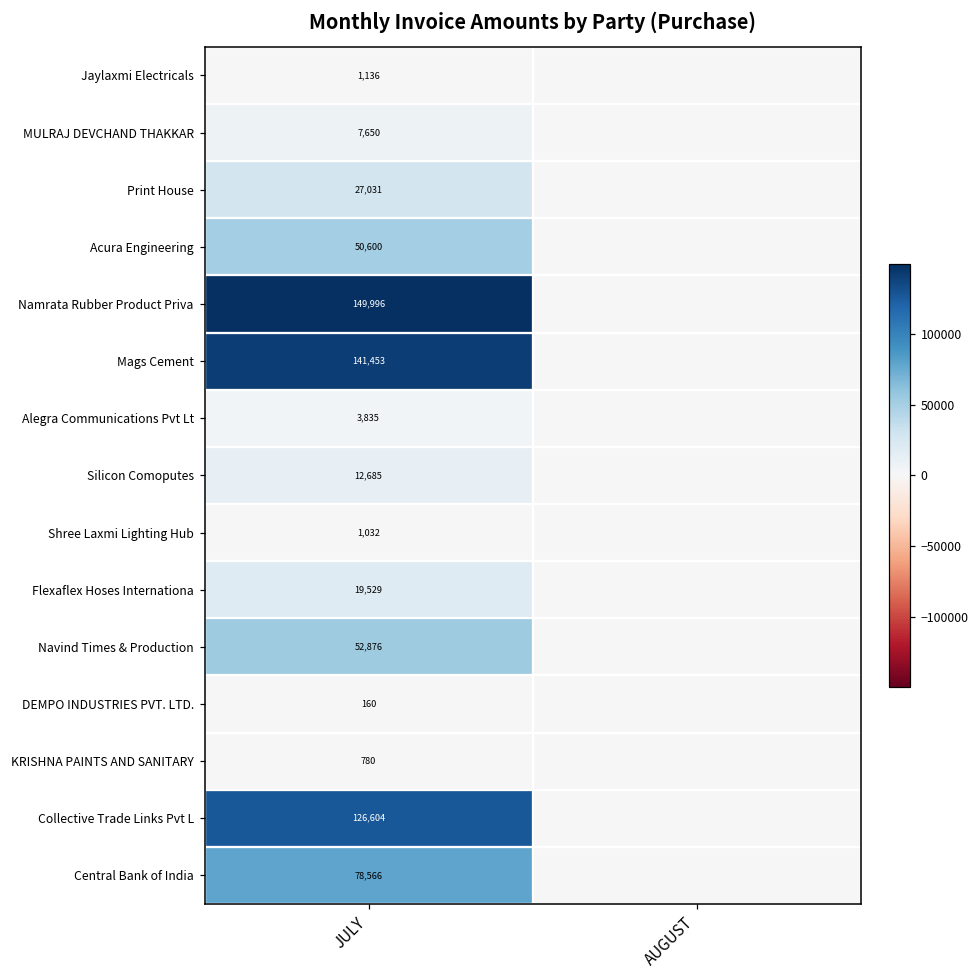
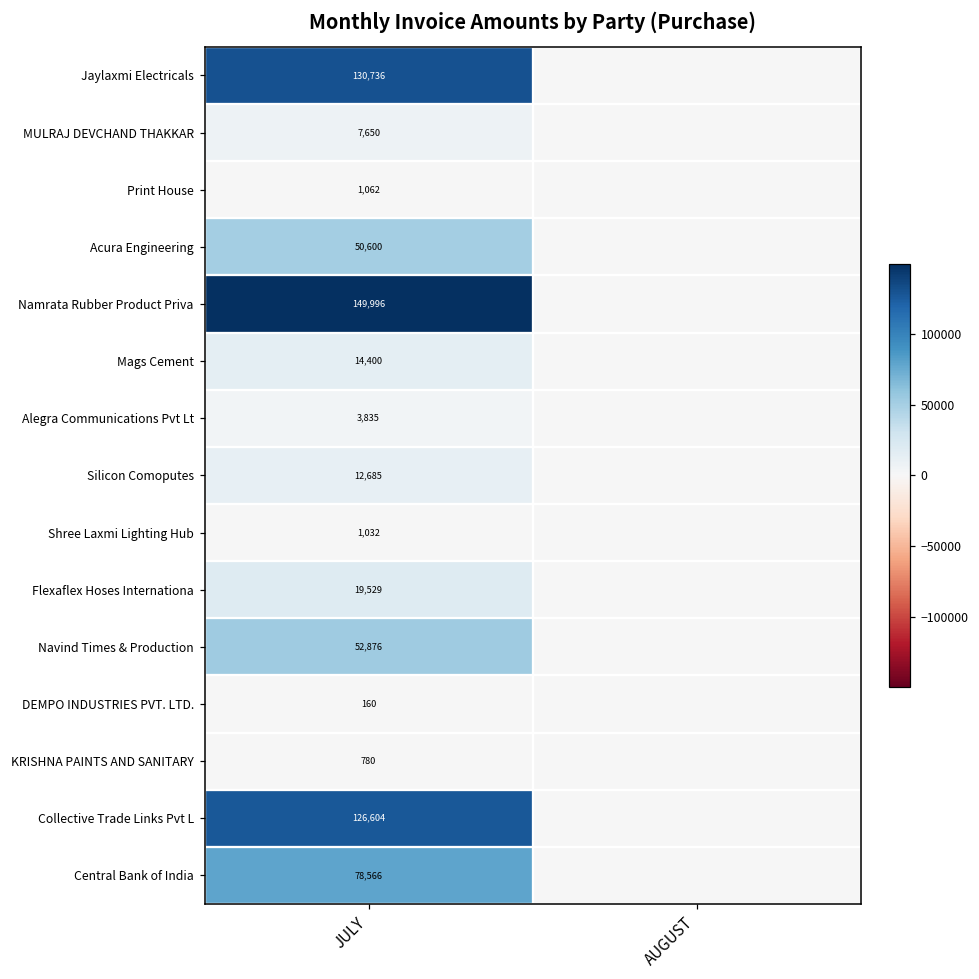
  {
    "Jaylaxmi Electricals": {
-     "JULY": "1,136"
+     "JULY": "130,736"
    },
    "MULRAJ DEVCHAND THAKKAR": {
      "JULY": "7,650"
    },
    "Print House": {
-     "JULY": "27,031"
+     "JULY": "1,062"
    },
    "Acura Engineering": {
      "JULY": "50,600"
    },
    "Namrata Rubber Product Priva": {
      "JULY": "149,996"
    },
    "Mags Cement": {
-     "JULY": "141,453"
+     "JULY": "14,400"
    },
    "Alegra Communications Pvt Lt": {
      "JULY": "3,835"
    },
    "Silicon Comoputes": {
      "JULY": "12,685"
    },
    "Shree Laxmi Lighting Hub": {
      "JULY": "1,032"
    },
    "Flexaflex Hoses Internationa": {
      "JULY": "19,529"
    },
    "Navind Times & Production": {
      "JULY": "52,876"
    },
    "DEMPO INDUSTRIES PVT. LTD.": {
      "JULY": "160"
    },
    "KRISHNA PAINTS AND SANITARY": {
      "JULY": "780"
    },
    "Collective Trade Links Pvt L": {
      "JULY": "126,604"
    },
    "Central Bank of India": {
      "JULY": "78,566"
    }
  }
